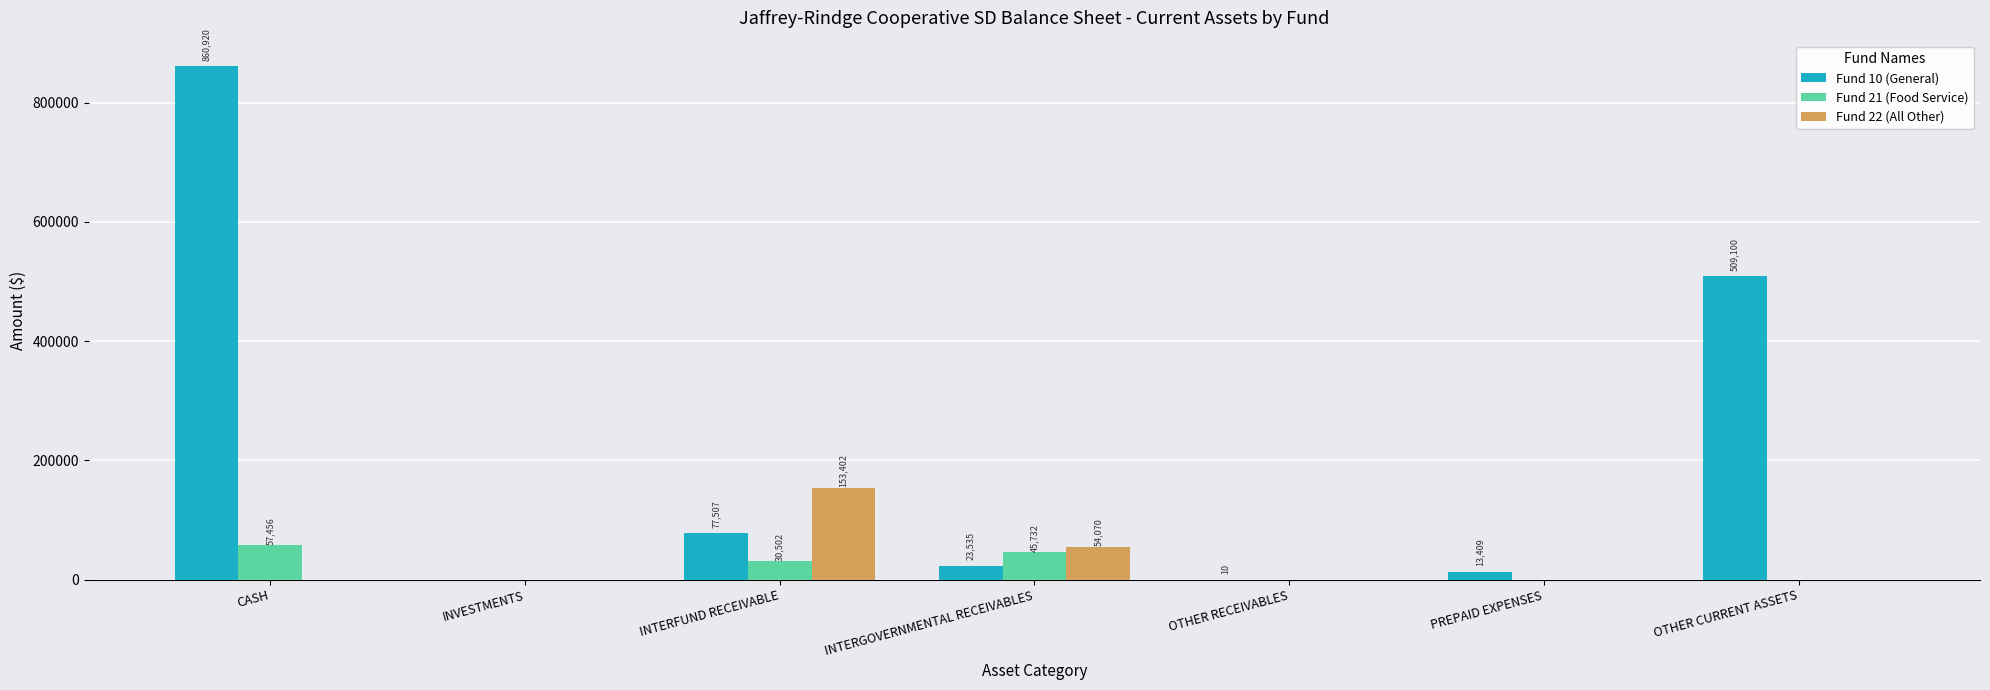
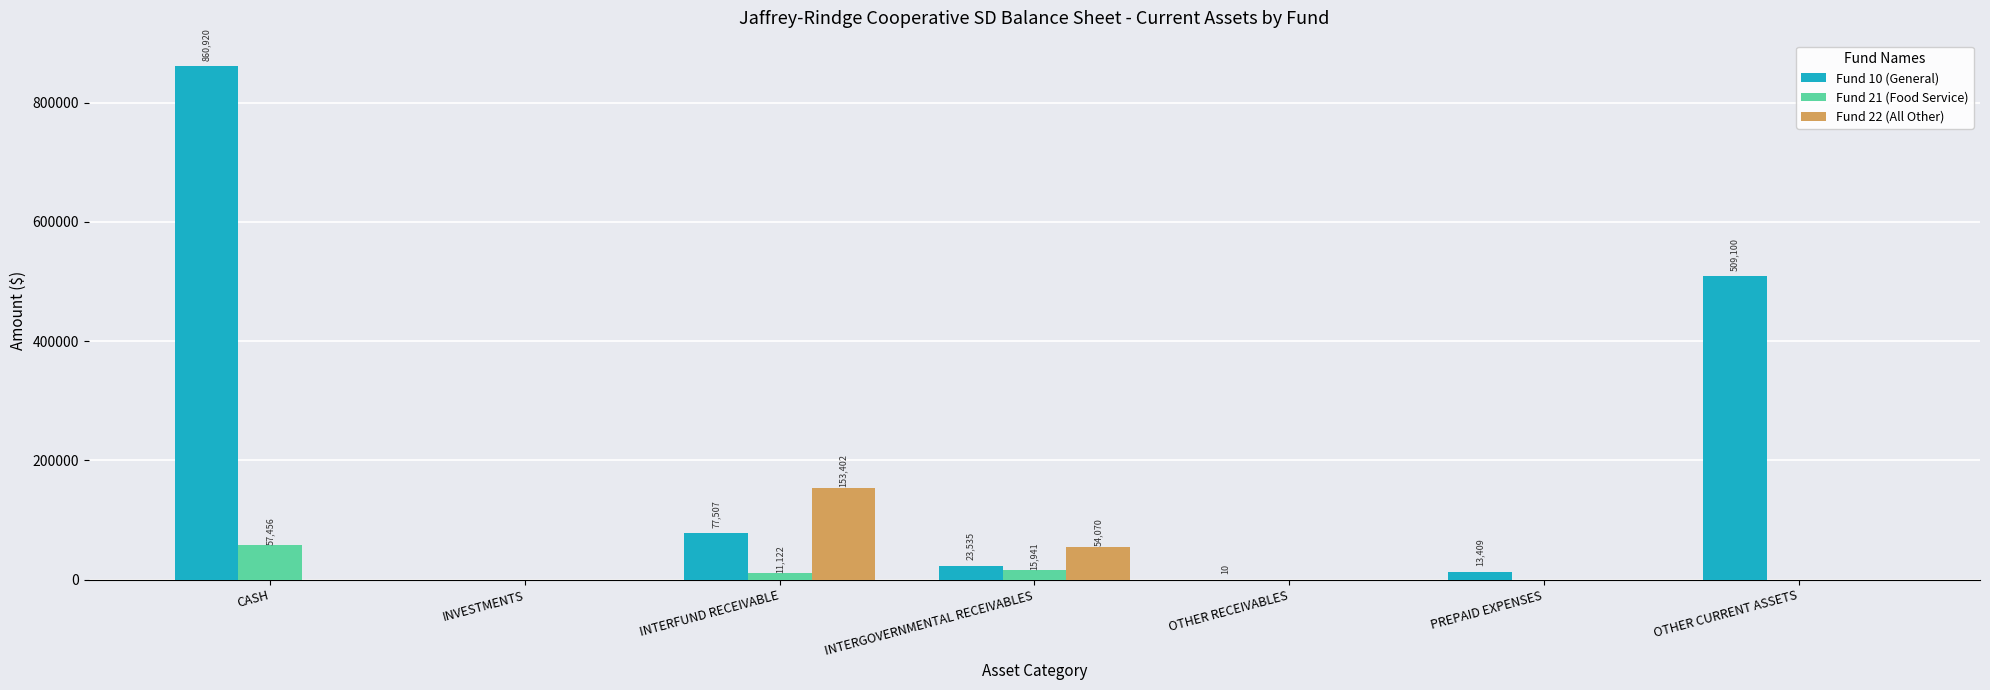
  {
    "Fund 10 (General)": {
      "CASH": "860,920",
      "INTERFUND RECEIVABLE": "77,507",
      "INTERGOVERNMENTAL RECEIVABLES": "23,535",
      "OTHER RECEIVABLES": "10",
      "PREPAID EXPENSES": "13,409",
      "OTHER CURRENT ASSETS": "509,100"
    },
    "Fund 21 (Food Service)": {
      "CASH": "57,456",
-     "INTERFUND RECEIVABLE": "30,502",
-     "INTERGOVERNMENTAL RECEIVABLES": "45,732"
+     "INTERFUND RECEIVABLE": "11,122",
+     "INTERGOVERNMENTAL RECEIVABLES": "15,941"
    },
    "Fund 22 (All Other)": {
      "INTERFUND RECEIVABLE": "153,402",
      "INTERGOVERNMENTAL RECEIVABLES": "54,070"
    }
  }
